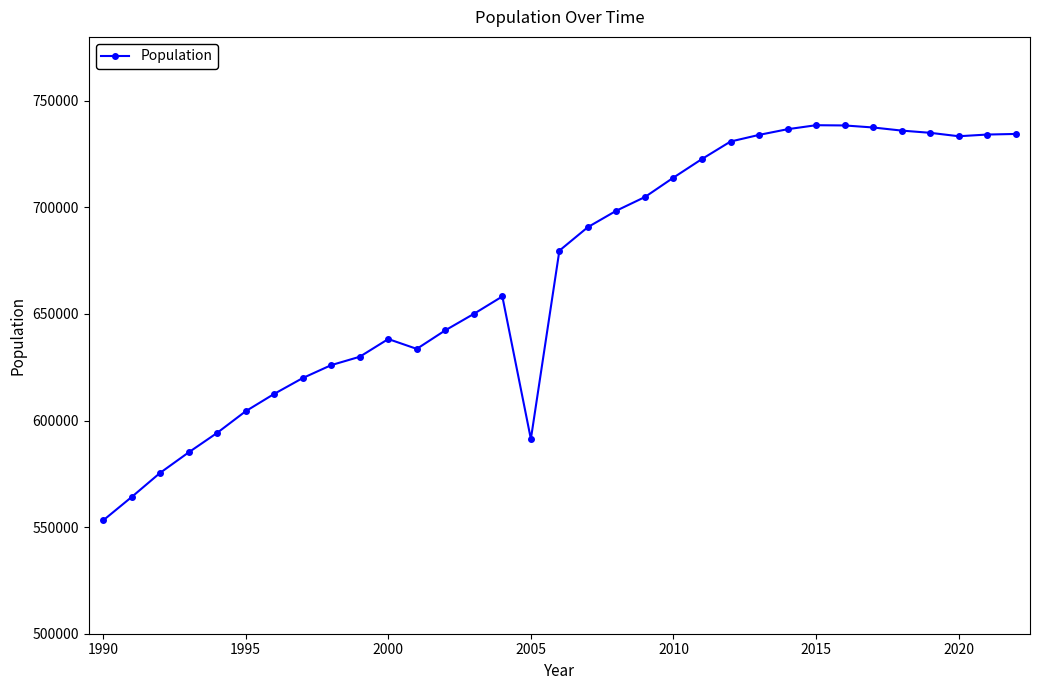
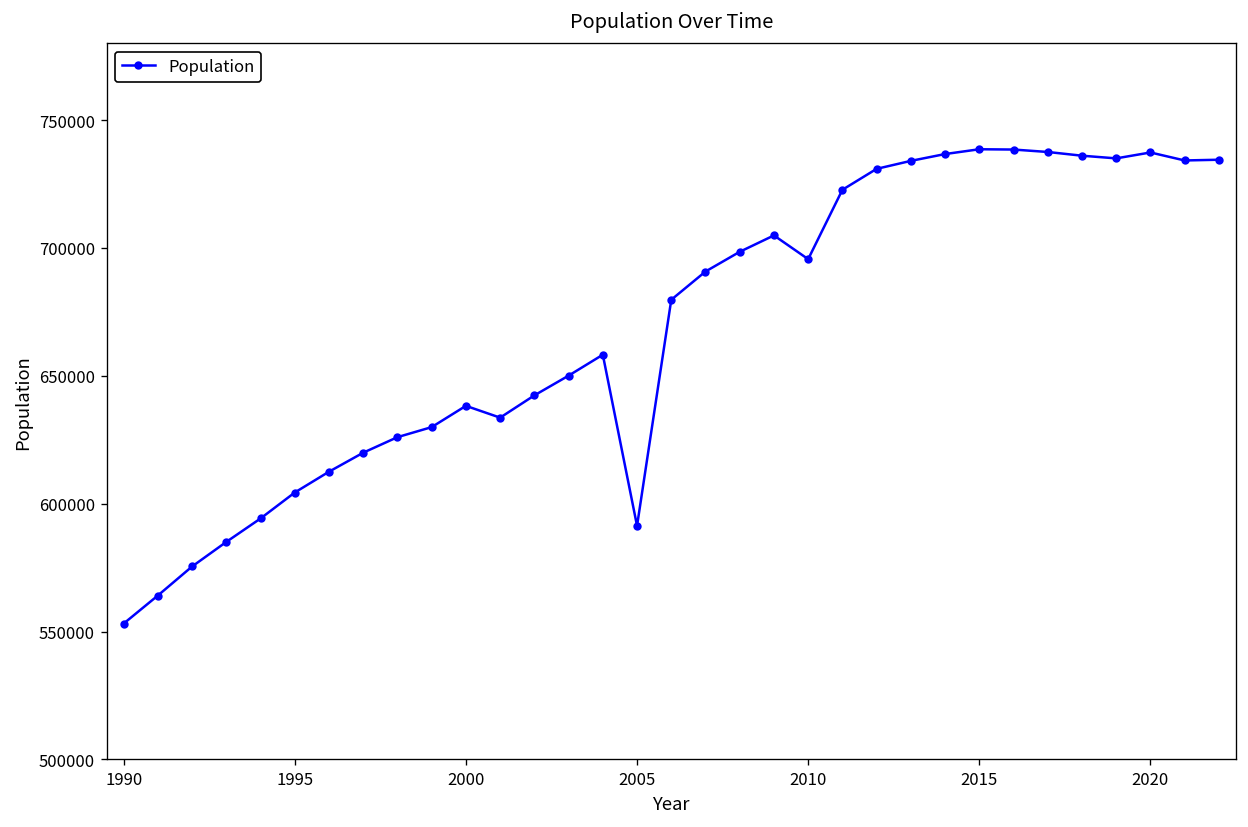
  {
    "1990": 553000,
    "1995": 604000,
    "2000": 638000,
    "2005": 591000,
-   "2010": 714000,
+   "2010": 696000,
    "2015": 739000,
-   "2020": 733000
+   "2020": 737000
  }
